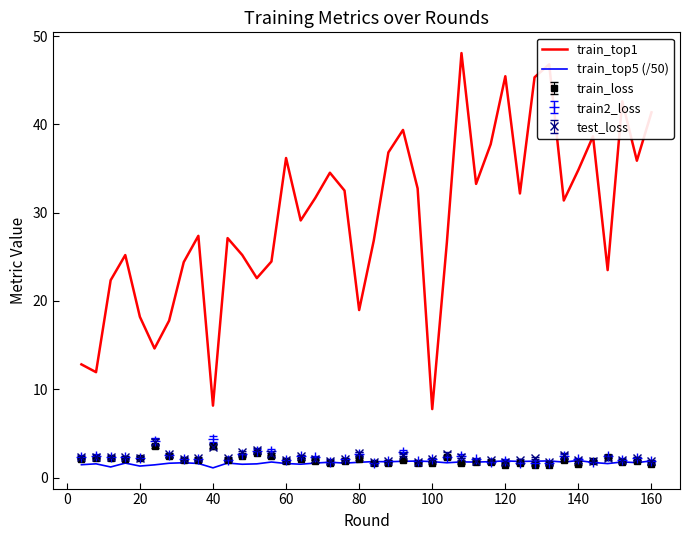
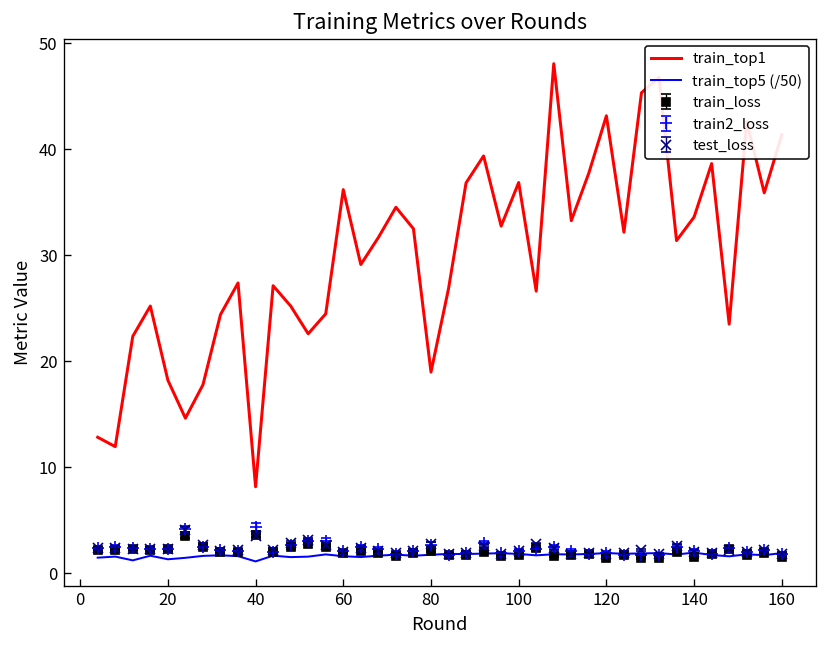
  {
    "train_top1": {
      "20": 18,
      "40": 8,
      "60": 36,
      "80": 19,
-     "100": 8,
-     "120": 45,
-     "140": 35
+     "100": 37,
+     "120": 43,
+     "140": 34
    }
  }
